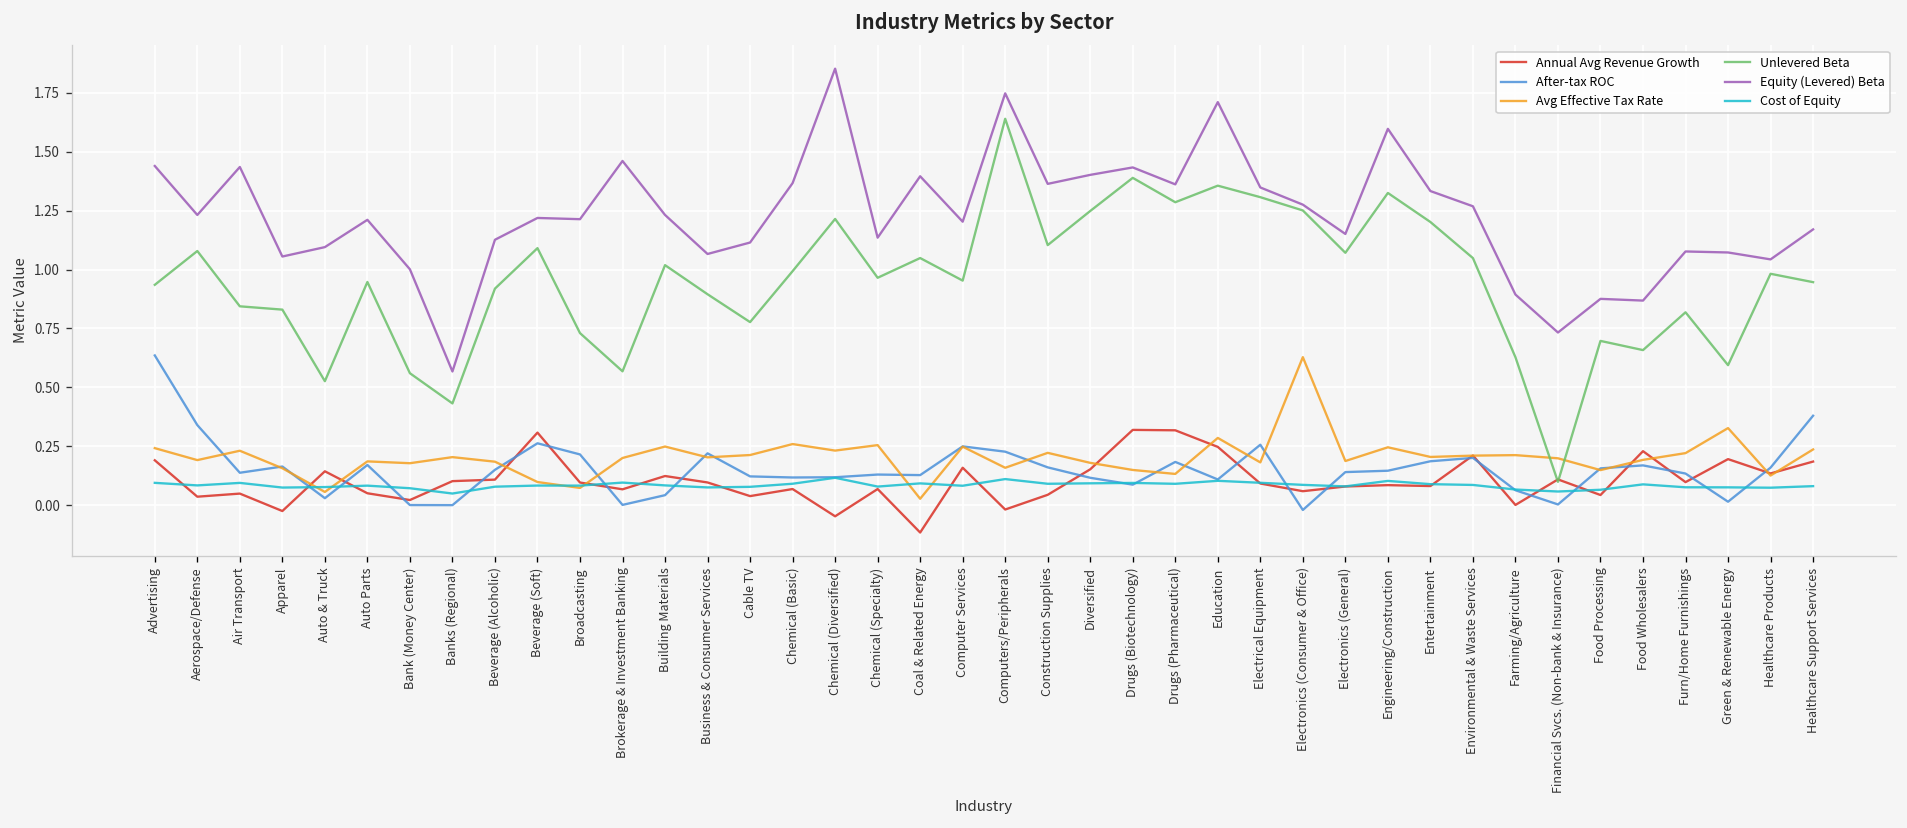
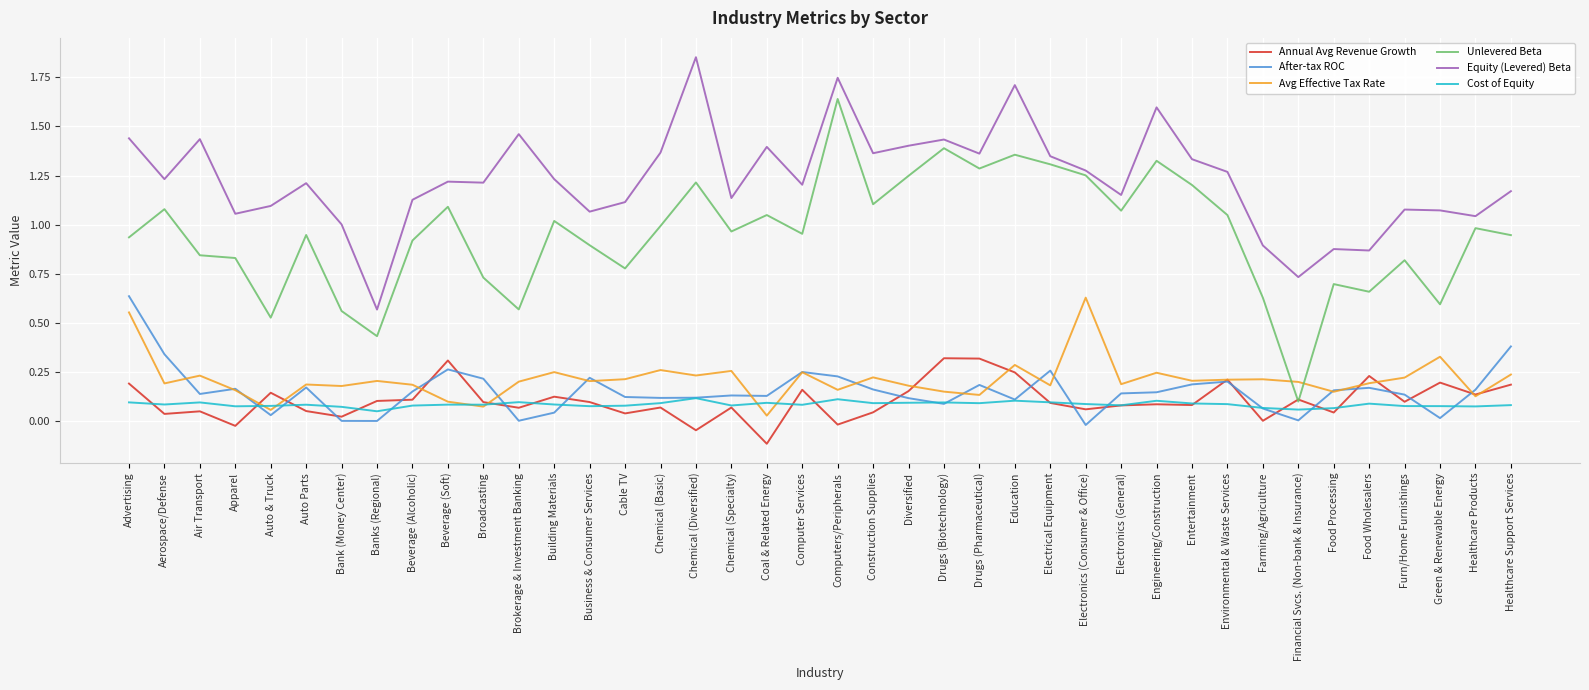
  {
    "Avg Effective Tax Rate": {
-     "Advertising": 0.24,
+     "Advertising": 0.55,
      "Aerospace/Defense": 0.19,
      "Air Transport": 0.23,
      "Auto & Truck": 0.06,
      "Auto Parts": 0.19,
      "Bank (Money Center)": 0.18,
      "Banks (Regional)": 0.20,
      "Beverage (Alcoholic)": 0.18,
      "Beverage (Soft)": 0.10,
      "Brokerage & Investment Banking": 0.20,
      "Building Materials": 0.25,
      "Business & Consumer Services": 0.20,
      "Cable TV": 0.21,
      "Chemical (Basic)": 0.26,
      "Chemical (Diversified)": 0.23,
      "Chemical (Specialty)": 0.25,
      "Coal & Related Energy": 0.03,
      "Computers/Peripherals": 0.16,
      "Construction Supplies": 0.22,
      "Diversified": 0.18,
      "Drugs (Biotechnology)": 0.15,
      "Drugs (Pharmaceutical)": 0.13,
      "Education": 0.28,
      "Electrical Equipment": 0.18,
      "Electronics (Consumer & Office)": 0.63,
      "Electronics (General)": 0.19,
      "Engineering/Construction": 0.25,
      "Entertainment": 0.20,
      "Farming/Agriculture": 0.21,
      "Financial Svcs. (Non-bank & Insurance)": 0.20,
      "Food Wholesalers": 0.19,
      "Furn/Home Furnishings": 0.22,
      "Green & Renewable Energy": 0.33,
      "Healthcare Support Services": 0.24
    }
  }
